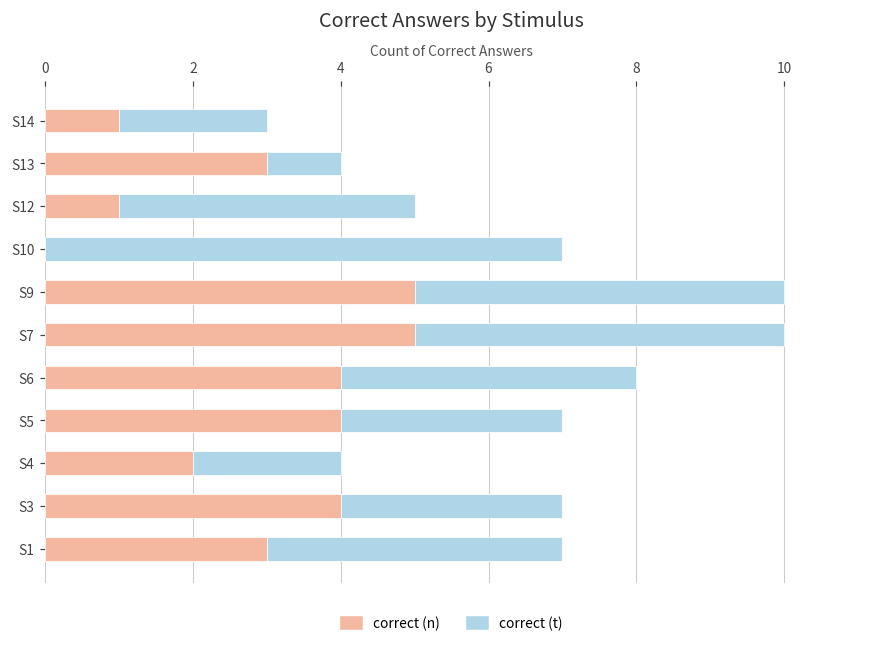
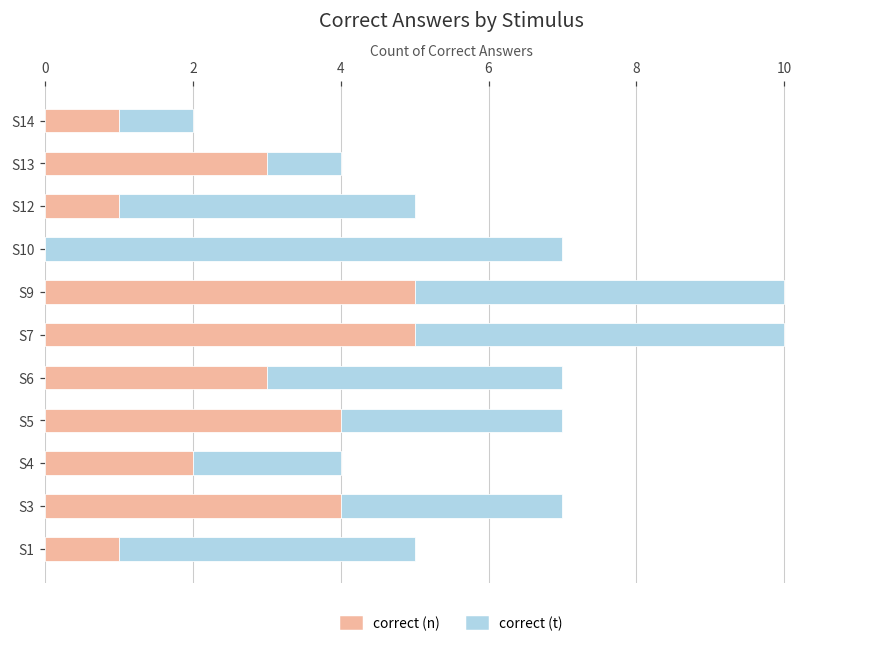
  {
    "correct (n)": {
      "S14": 1,
      "S13": 3,
      "S12": 1,
      "S10": 0,
      "S9": 5,
      "S7": 5,
-     "S6": 4,
+     "S6": 3,
      "S5": 4,
      "S4": 2,
      "S3": 4,
-     "S1": 3
+     "S1": 1
    },
    "correct (t)": {
-     "S14": 2,
+     "S14": 1,
      "S13": 1,
      "S12": 4,
      "S10": 7,
      "S9": 5,
      "S7": 5,
      "S6": 4,
      "S5": 3,
      "S4": 2,
      "S3": 3,
      "S1": 4
    }
  }
